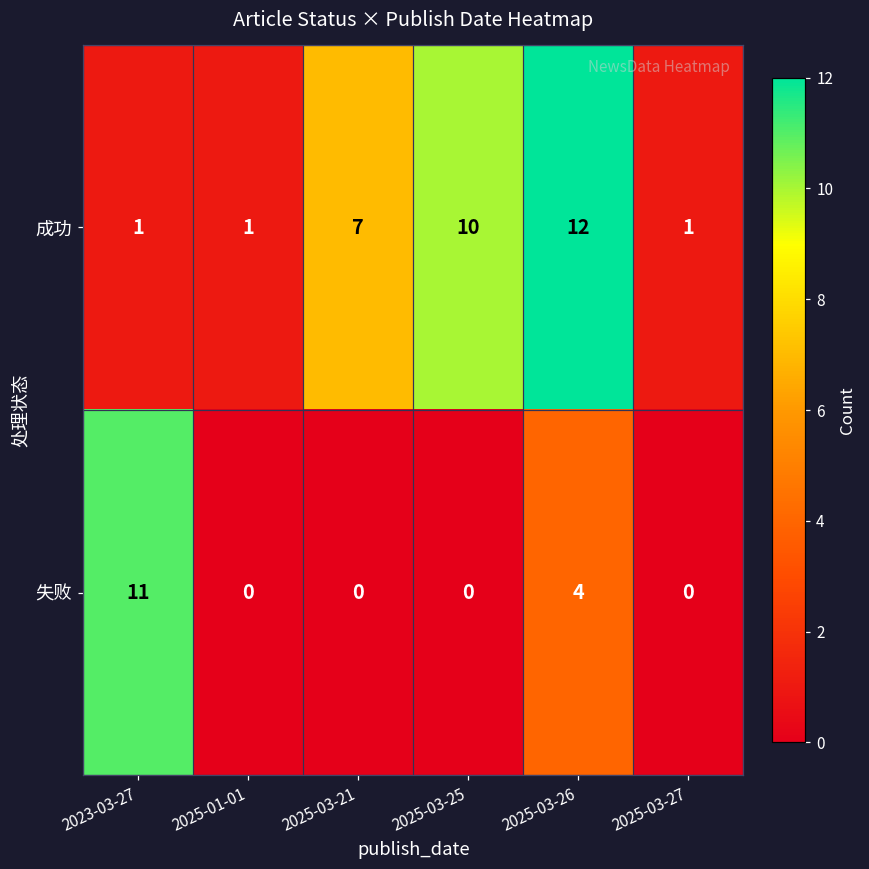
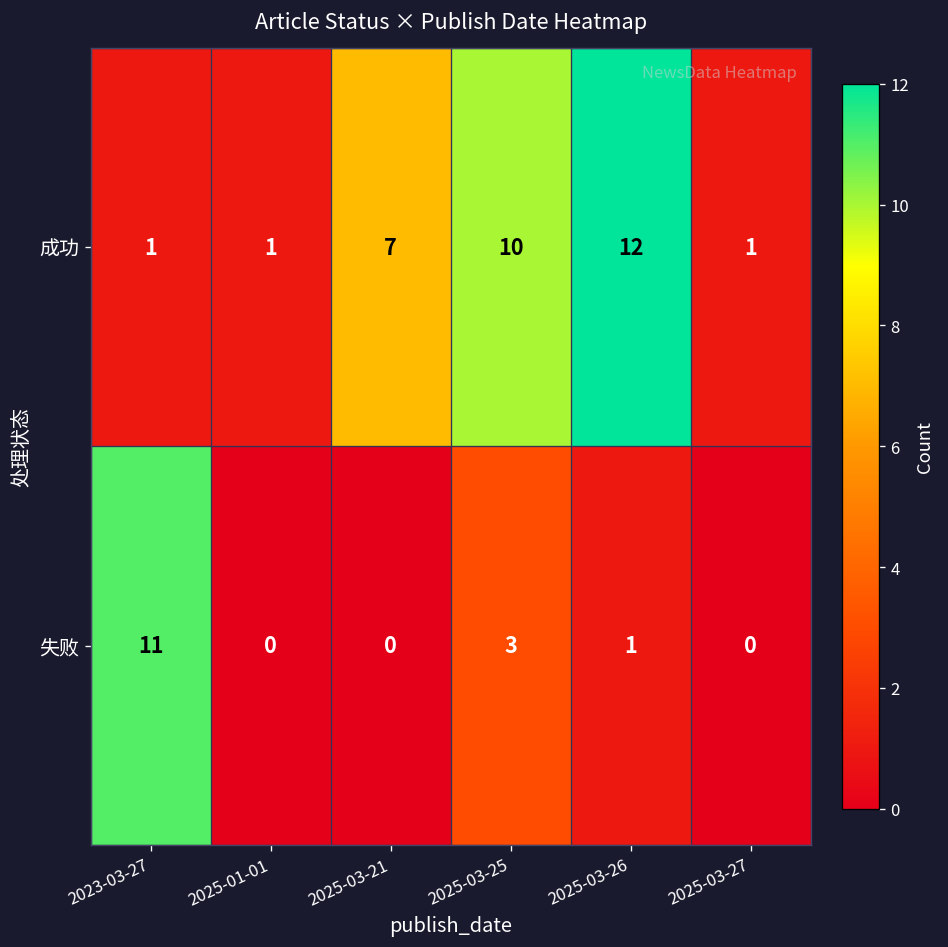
  {
    "成功": {
      "2023-03-27": 1,
      "2025-01-01": 1,
      "2025-03-21": 7,
      "2025-03-25": 10,
      "2025-03-26": 12
    },
    "失败": {
      "2023-03-27": 11,
      "2025-01-01": 0,
      "2025-03-21": 0,
-     "2025-03-25": 0,
-     "2025-03-26": 4,
+     "2025-03-25": 3,
+     "2025-03-26": 1,
      "2025-03-27": 0
    }
  }
